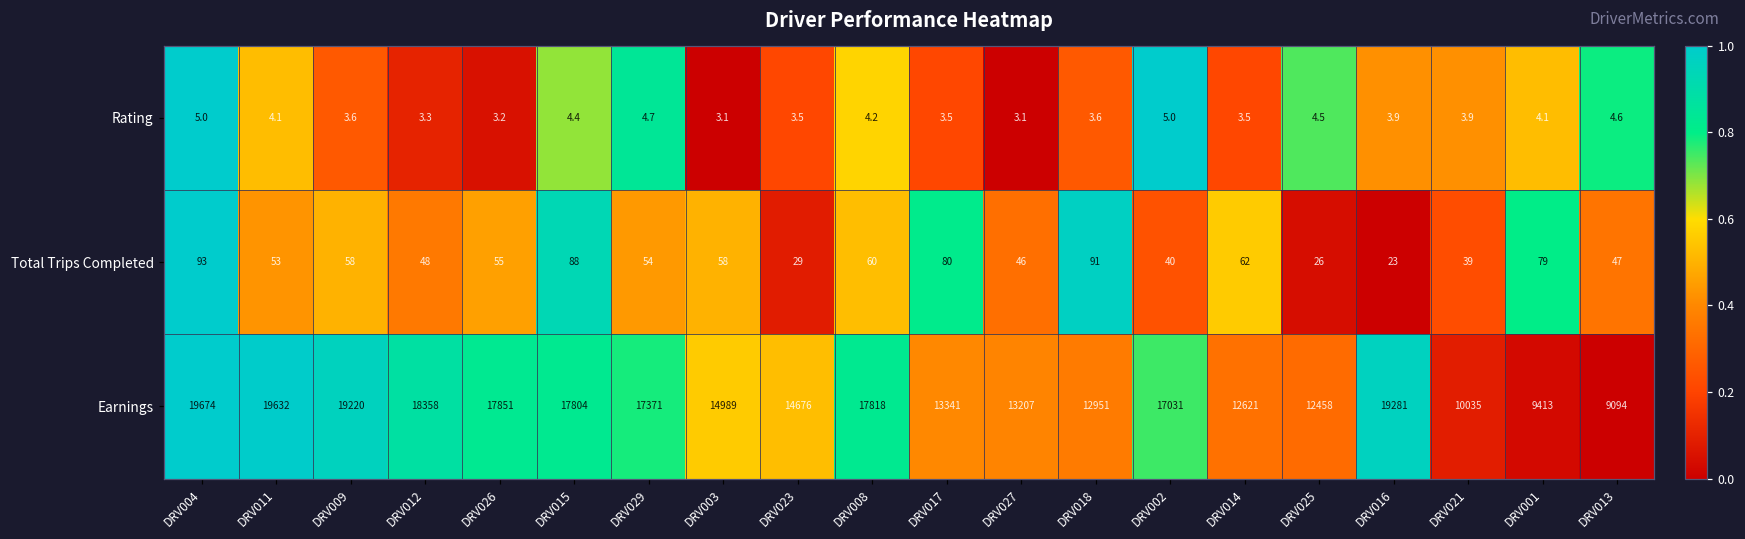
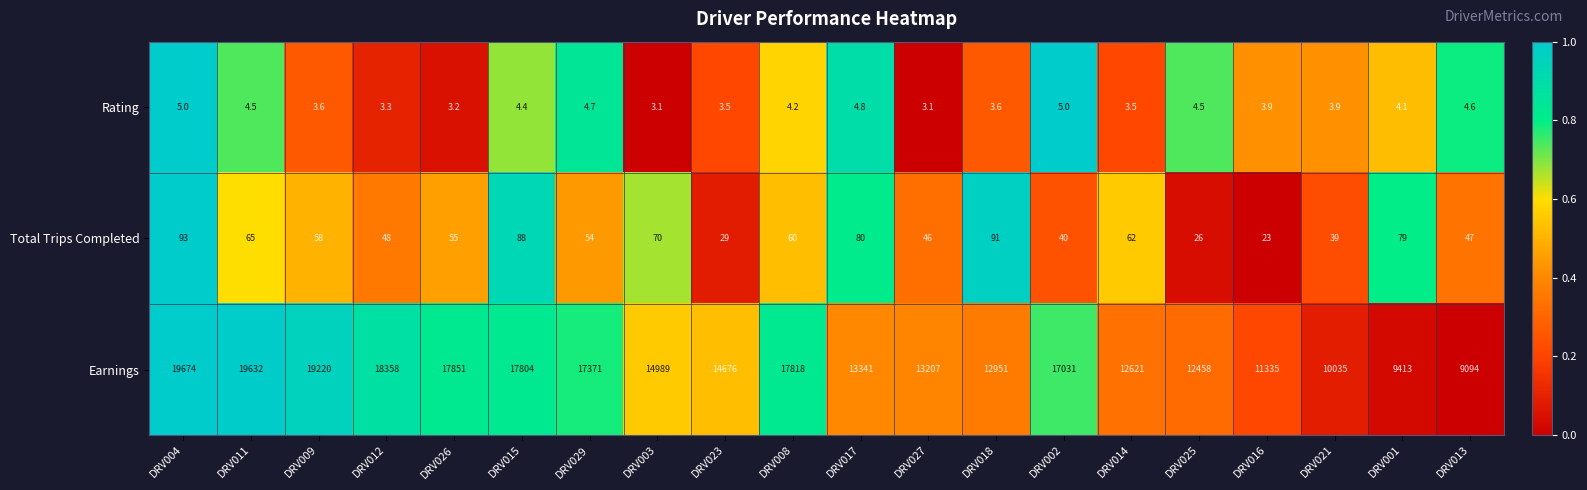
  {
    "Rating": {
      "DRV004": 5.0,
-     "DRV011": 4.1,
+     "DRV011": 4.5,
      "DRV009": 3.6,
      "DRV012": 3.3,
      "DRV026": 3.2,
      "DRV015": 4.4,
      "DRV029": 4.7,
      "DRV003": 3.1,
      "DRV023": 3.5,
      "DRV008": 4.2,
-     "DRV017": 3.5,
+     "DRV017": 4.8,
      "DRV027": 3.1,
      "DRV018": 3.6,
      "DRV002": 5.0,
      "DRV014": 3.5,
      "DRV025": 4.5,
      "DRV016": 3.9,
      "DRV021": 3.9,
      "DRV001": 4.1,
      "DRV013": 4.6
    },
    "Total Trips Completed": {
      "DRV004": 93,
-     "DRV011": 53,
+     "DRV011": 65,
      "DRV009": 58,
      "DRV012": 48,
      "DRV026": 55,
      "DRV015": 88,
      "DRV029": 54,
-     "DRV003": 58,
+     "DRV003": 70,
      "DRV023": 29,
      "DRV008": 60,
      "DRV017": 80,
      "DRV027": 46,
      "DRV018": 91,
      "DRV002": 40,
      "DRV014": 62,
      "DRV025": 26,
      "DRV016": 23,
      "DRV021": 39,
      "DRV001": 79,
      "DRV013": 47
    },
    "Earnings": {
      "DRV004": 19674,
      "DRV011": 19632,
      "DRV009": 19220,
      "DRV012": 18358,
      "DRV026": 17851,
      "DRV015": 17804,
      "DRV029": 17371,
      "DRV003": 14989,
      "DRV023": 14676,
      "DRV008": 17818,
      "DRV017": 13341,
      "DRV027": 13207,
      "DRV018": 12951,
      "DRV002": 17031,
      "DRV014": 12621,
      "DRV025": 12458,
-     "DRV016": 19281,
+     "DRV016": 11335,
      "DRV021": 10035,
      "DRV001": 9413,
      "DRV013": 9094
    }
  }
